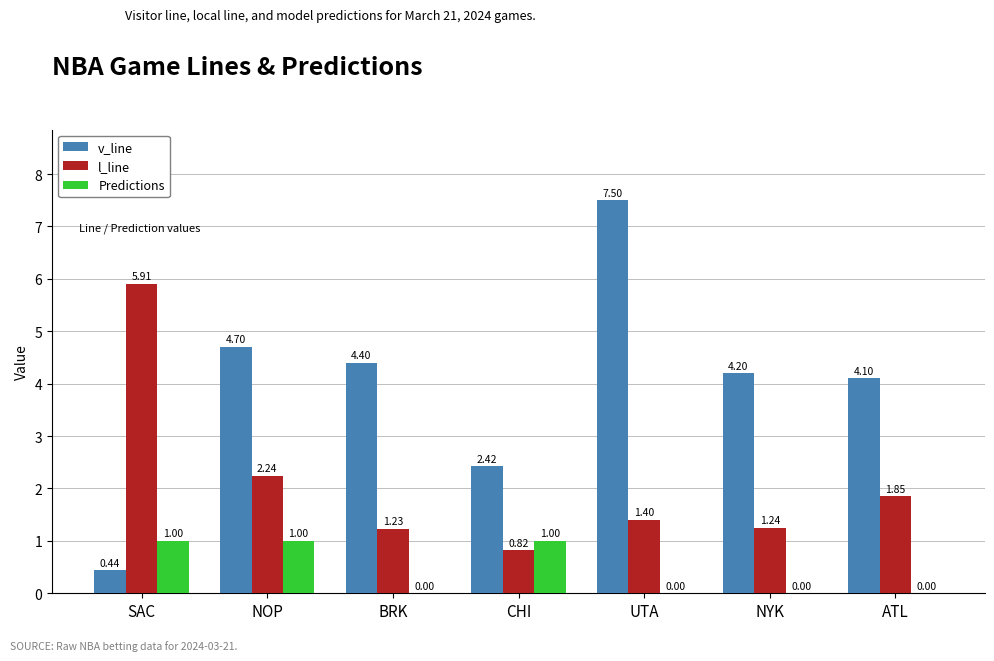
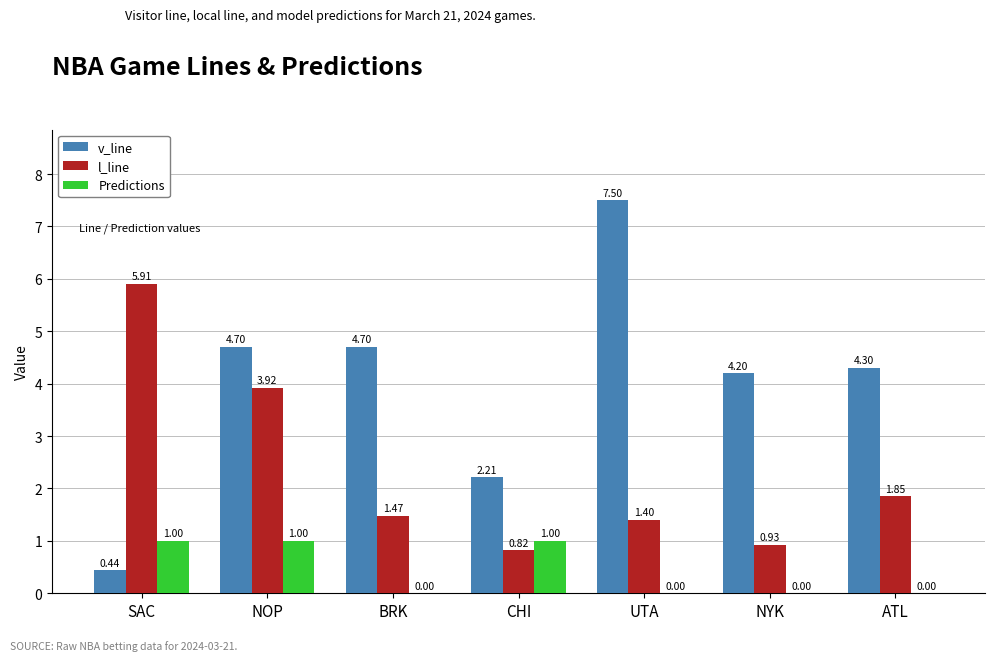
  {
    "v_line": {
      "SAC": 0.44,
      "NOP": 4.70,
-     "BRK": 4.40,
-     "CHI": 2.42,
+     "BRK": 4.70,
+     "CHI": 2.21,
      "UTA": 7.50,
      "NYK": 4.20,
-     "ATL": 4.10
+     "ATL": 4.30
    },
    "l_line": {
      "SAC": 5.91,
-     "NOP": 2.24,
-     "BRK": 1.23,
+     "NOP": 3.92,
+     "BRK": 1.47,
      "CHI": 0.82,
      "UTA": 1.40,
-     "NYK": 1.24,
+     "NYK": 0.93,
      "ATL": 1.85
    },
    "Predictions": {
      "SAC": 1.00,
      "NOP": 1.00,
      "BRK": 0.00,
      "CHI": 1.00,
      "UTA": 0.00,
      "NYK": 0.00,
      "ATL": 0.00
    }
  }
